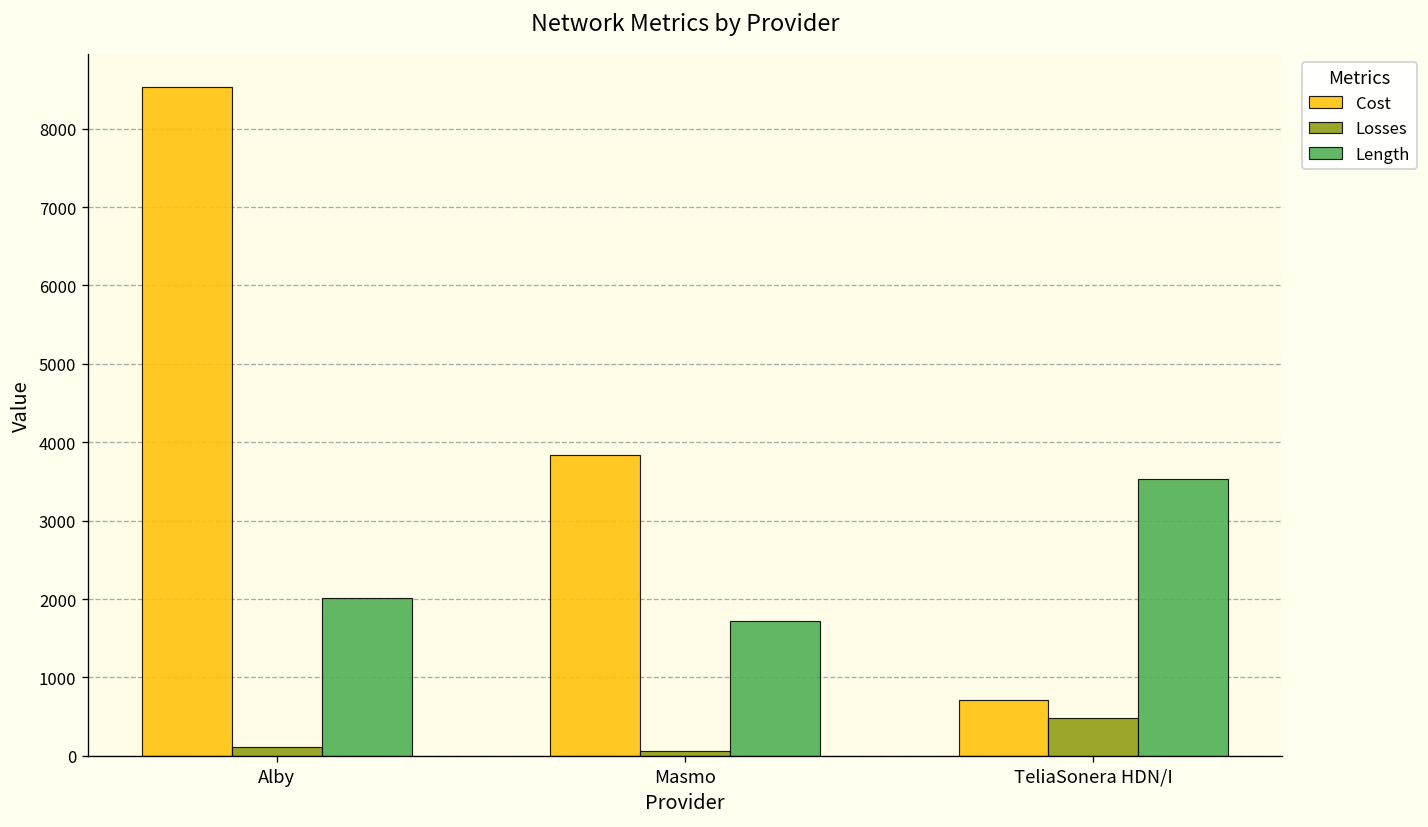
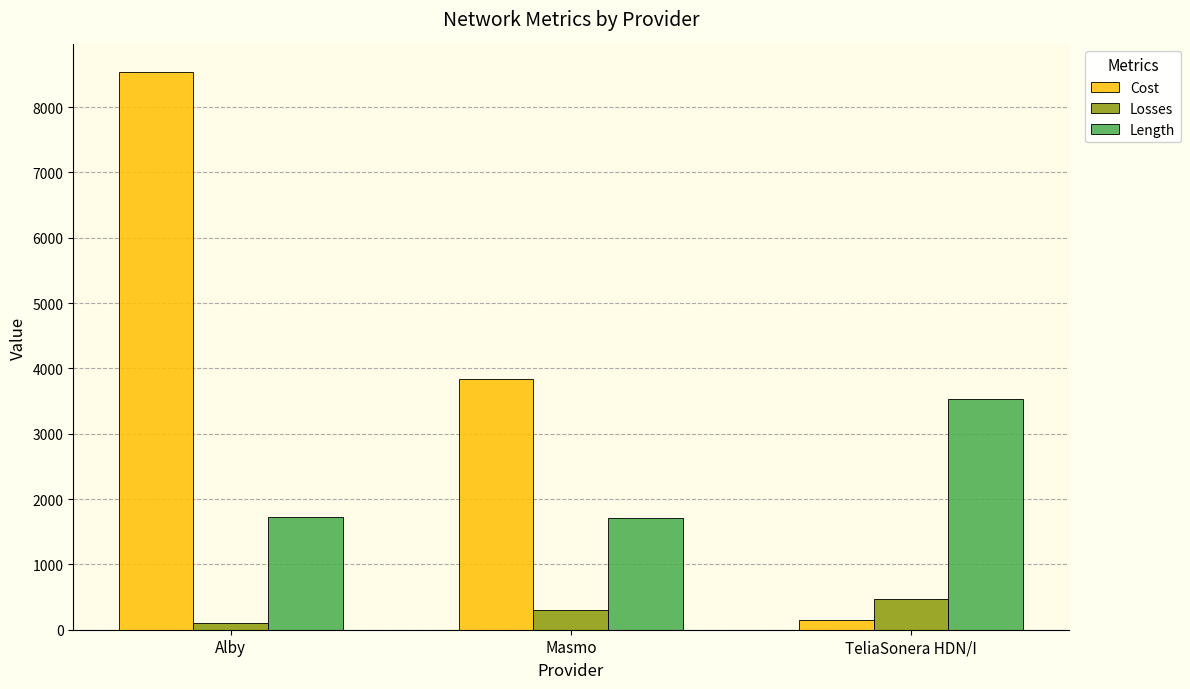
  {
    "Cost": {
      "Alby": 8500,
      "Masmo": 3800,
-     "TeliaSonera HDN/I": 700
+     "TeliaSonera HDN/I": 100
    },
    "Losses": {
      "Alby": 100,
-     "Masmo": 100,
+     "Masmo": 300,
      "TeliaSonera HDN/I": 500
    },
    "Length": {
-     "Alby": 2000,
+     "Alby": 1700,
      "Masmo": 1700,
      "TeliaSonera HDN/I": 3500
    }
  }
